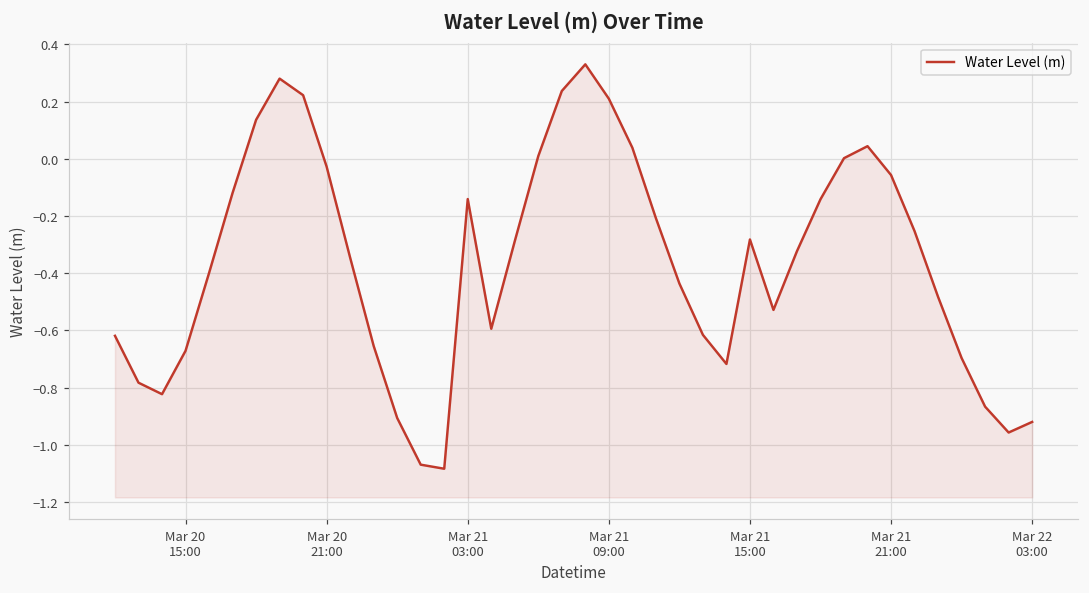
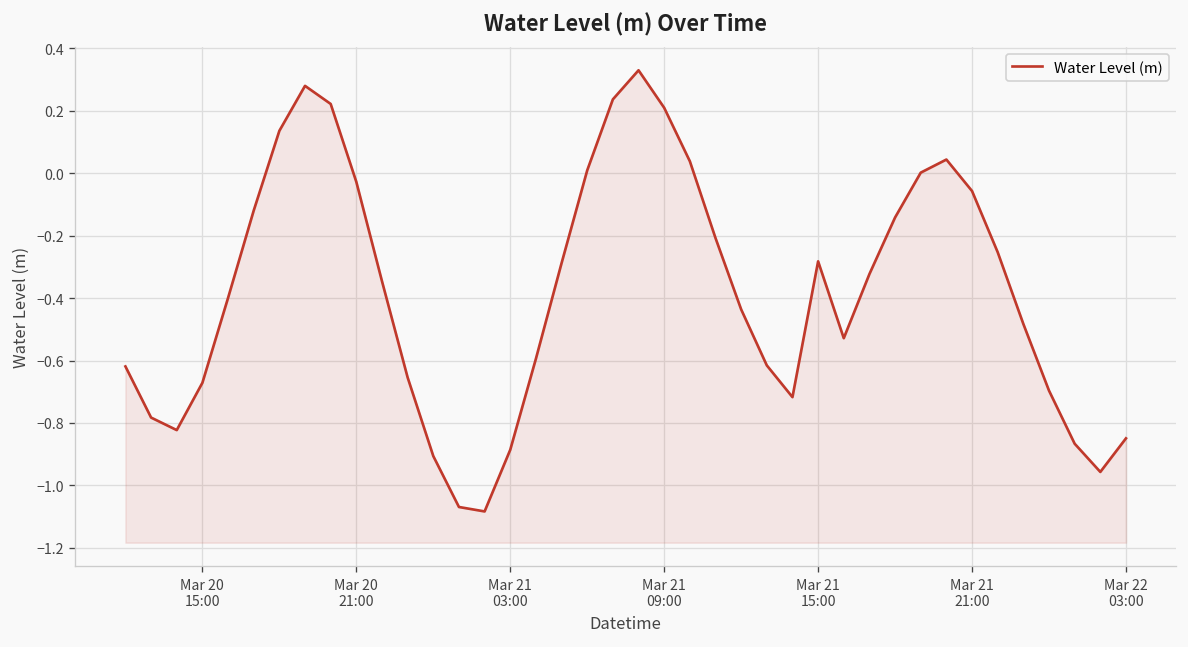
  {
    "Mar 20 15:00": -0.67,
    "Mar 20 21:00": -0.03,
-   "Mar 21 03:00": -0.14,
+   "Mar 21 03:00": -0.89,
    "Mar 21 09:00": 0.21,
    "Mar 21 15:00": -0.28,
    "Mar 21 21:00": -0.06,
-   "Mar 22 03:00": -0.92
+   "Mar 22 03:00": -0.85
  }
